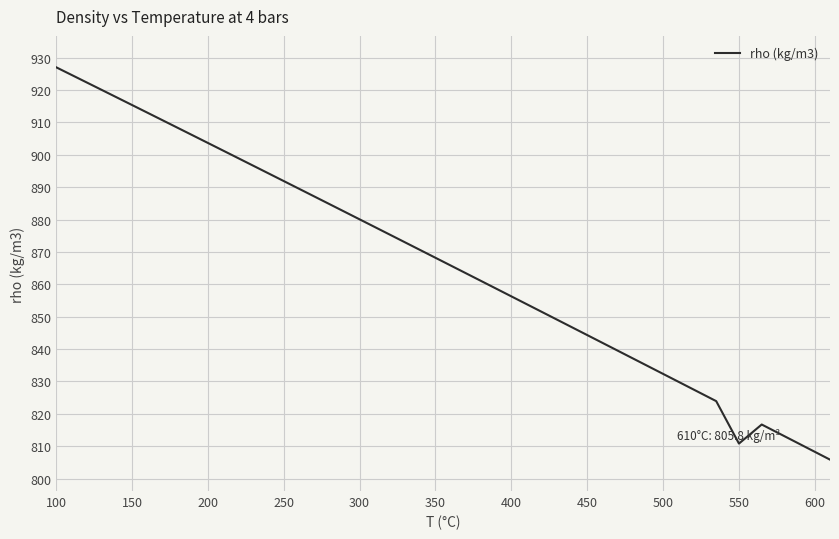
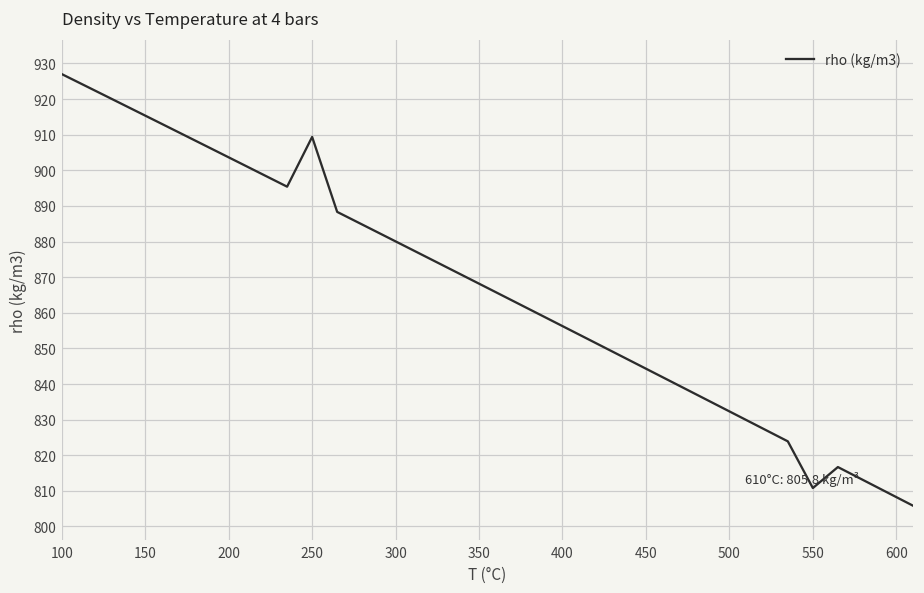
  {
    "100": 927,
-   "250": 892,
+   "250": 909,
    "400": 856
  }
